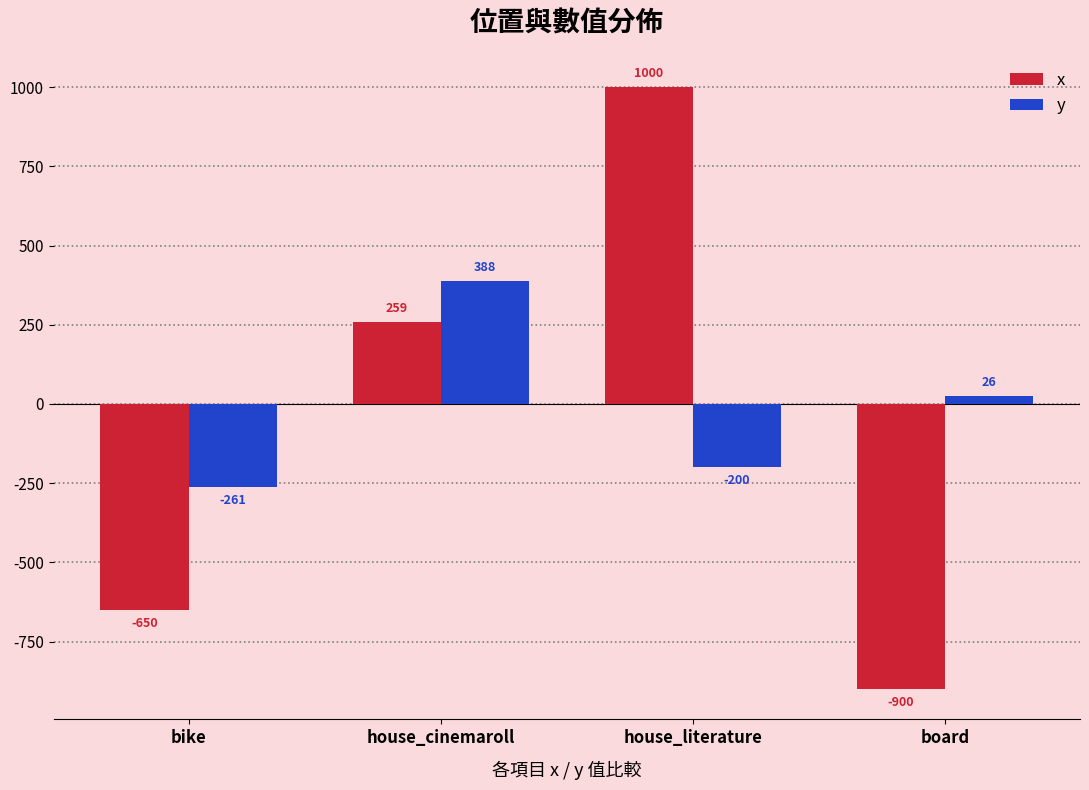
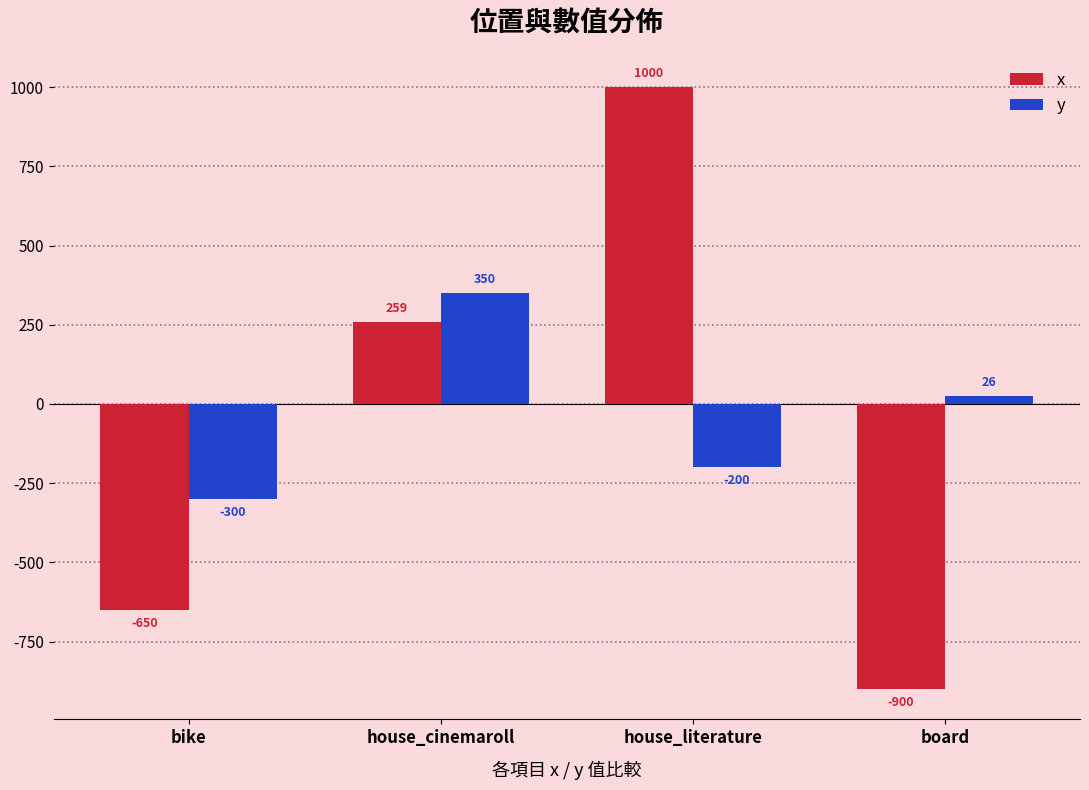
  {
    "x": {
      "bike": -650,
      "house_cinemaroll": 259,
      "house_literature": 1000,
      "board": -900
    },
    "y": {
-     "bike": -261,
-     "house_cinemaroll": 388,
+     "bike": -300,
+     "house_cinemaroll": 350,
      "house_literature": -200,
      "board": 26
    }
  }
